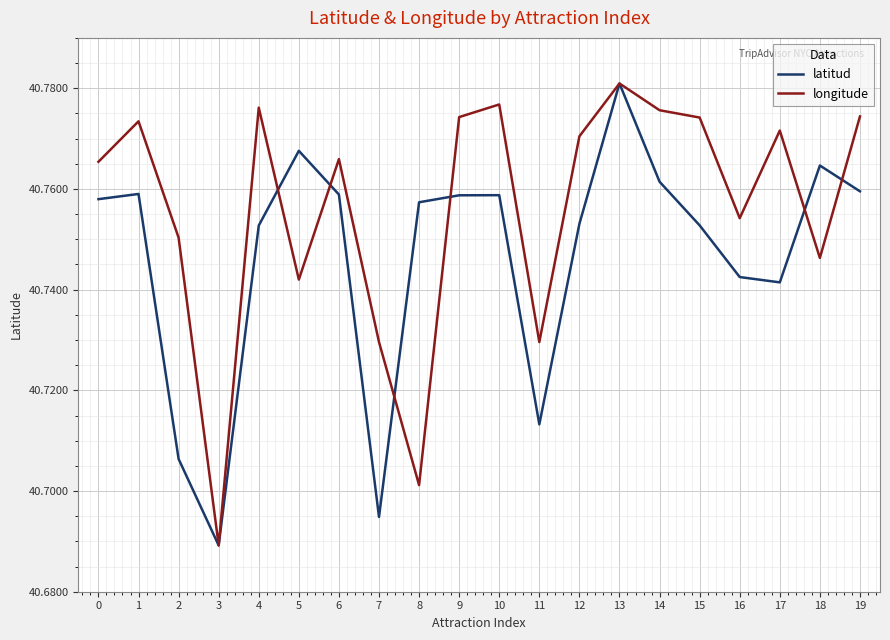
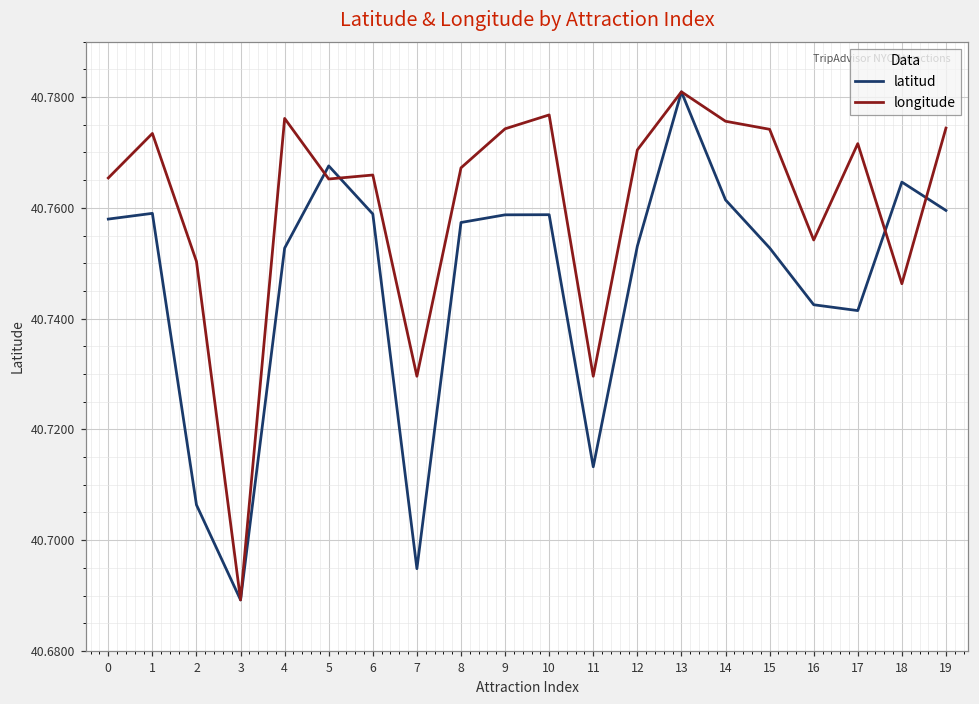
  {
    "latitud": {
      "0": 40.758,
      "1": 40.759,
      "2": 40.706,
      "4": 40.753,
      "5": 40.768,
      "6": 40.759,
      "7": 40.695,
      "8": 40.757,
      "9": 40.759,
      "10": 40.759,
      "11": 40.713,
      "12": 40.753,
      "14": 40.761,
      "15": 40.753,
      "16": 40.743,
      "17": 40.741,
      "18": 40.765,
      "19": 40.760
    },
    "longitude": {
      "0": 40.765,
      "1": 40.773,
      "2": 40.750,
      "4": 40.776,
-     "5": 40.742,
+     "5": 40.765,
      "6": 40.766,
      "7": 40.730,
-     "8": 40.701,
+     "8": 40.767,
      "9": 40.774,
      "10": 40.777,
      "11": 40.730,
      "12": 40.770,
      "14": 40.776,
      "15": 40.774,
      "16": 40.754,
      "17": 40.772,
      "18": 40.746,
      "19": 40.774
    }
  }
